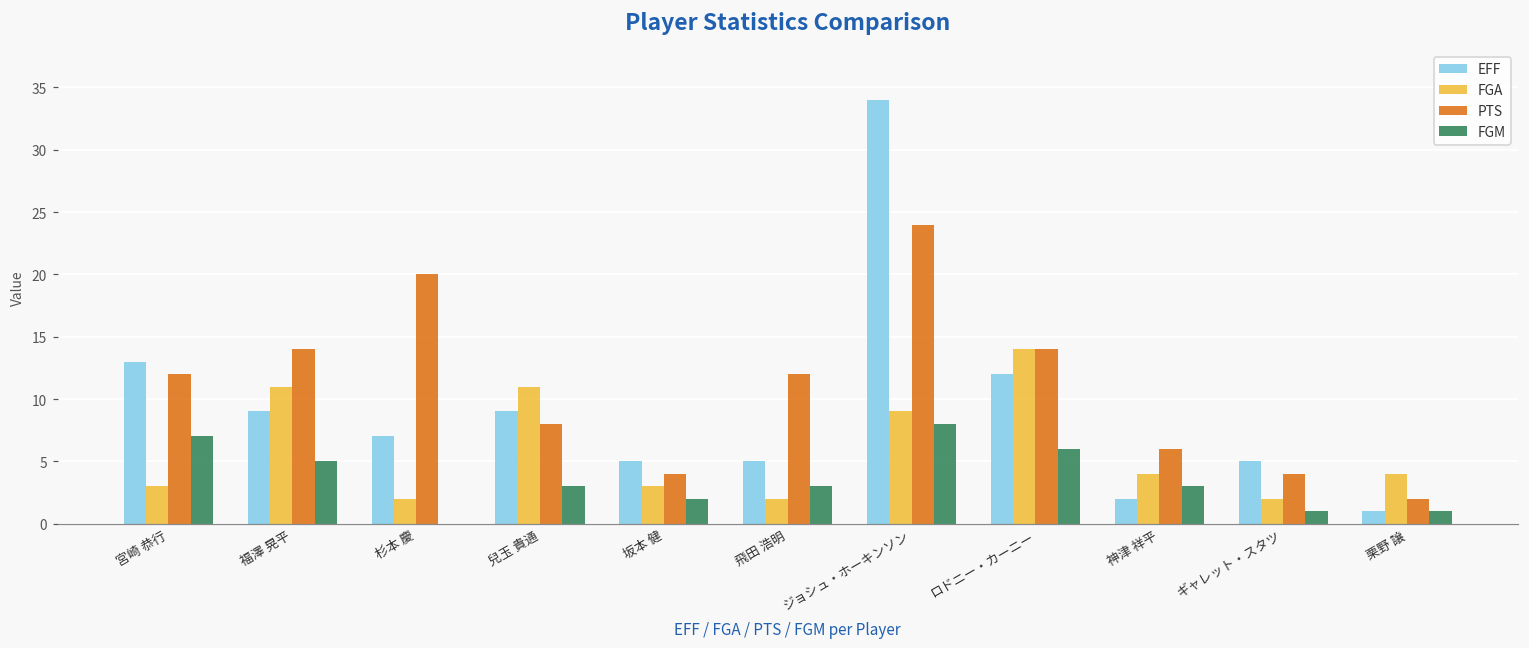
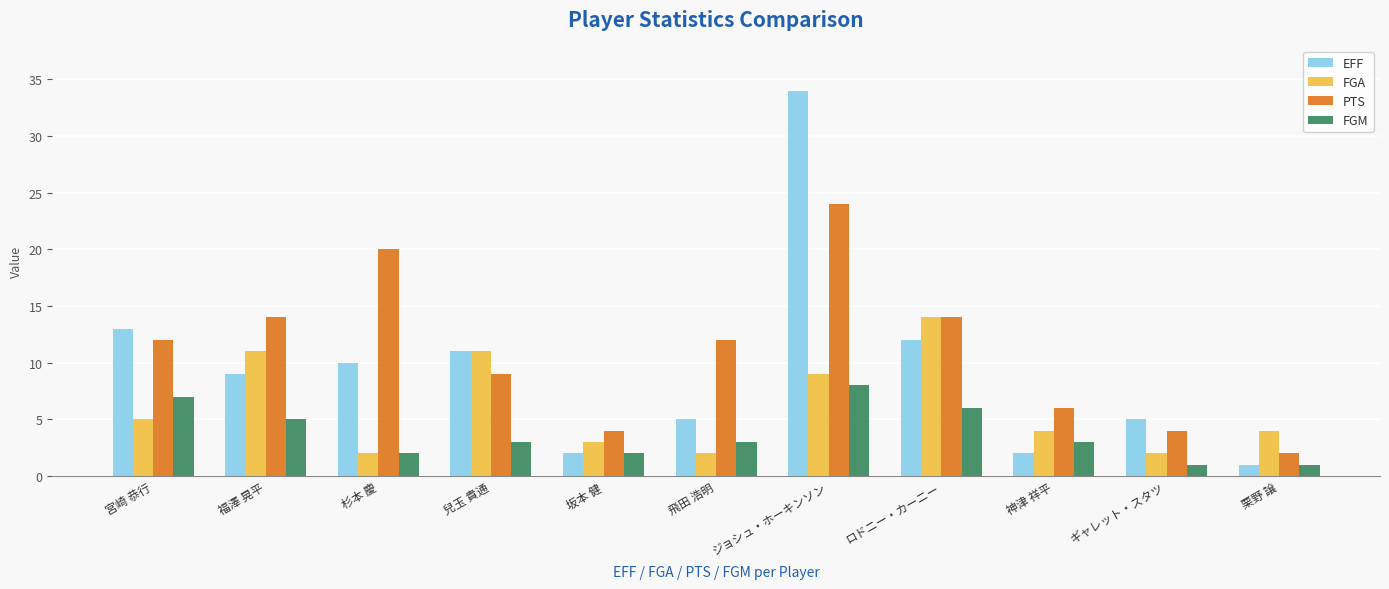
  {
    "EFF": {
      "宮崎 恭行": 13,
      "福澤 晃平": 9,
-     "杉本 慶": 7,
-     "兒玉 貴通": 9,
-     "坂本 健": 5,
+     "杉本 慶": 10,
+     "兒玉 貴通": 11,
+     "坂本 健": 2,
      "飛田 浩明": 5,
      "ジョシュ・ホーキンソン": 34,
      "ロドニー・カーニー": 12,
      "神津 祥平": 2,
      "ギャレット・スタツ": 5,
      "栗野 譲": 1
    },
    "FGA": {
-     "宮崎 恭行": 3,
+     "宮崎 恭行": 5,
      "福澤 晃平": 11,
      "杉本 慶": 2,
      "兒玉 貴通": 11,
      "坂本 健": 3,
      "飛田 浩明": 2,
      "ジョシュ・ホーキンソン": 9,
      "ロドニー・カーニー": 14,
      "神津 祥平": 4,
      "ギャレット・スタツ": 2,
      "栗野 譲": 4
    },
    "PTS": {
      "宮崎 恭行": 12,
      "福澤 晃平": 14,
      "杉本 慶": 20,
-     "兒玉 貴通": 8,
+     "兒玉 貴通": 9,
      "坂本 健": 4,
      "飛田 浩明": 12,
      "ジョシュ・ホーキンソン": 24,
      "ロドニー・カーニー": 14,
      "神津 祥平": 6,
      "ギャレット・スタツ": 4,
      "栗野 譲": 2
    },
    "FGM": {
      "宮崎 恭行": 7,
      "福澤 晃平": 5,
-     "杉本 慶": 0,
+     "杉本 慶": 2,
      "兒玉 貴通": 3,
      "坂本 健": 2,
      "飛田 浩明": 3,
      "ジョシュ・ホーキンソン": 8,
      "ロドニー・カーニー": 6,
      "神津 祥平": 3,
      "ギャレット・スタツ": 1,
      "栗野 譲": 1
    }
  }
